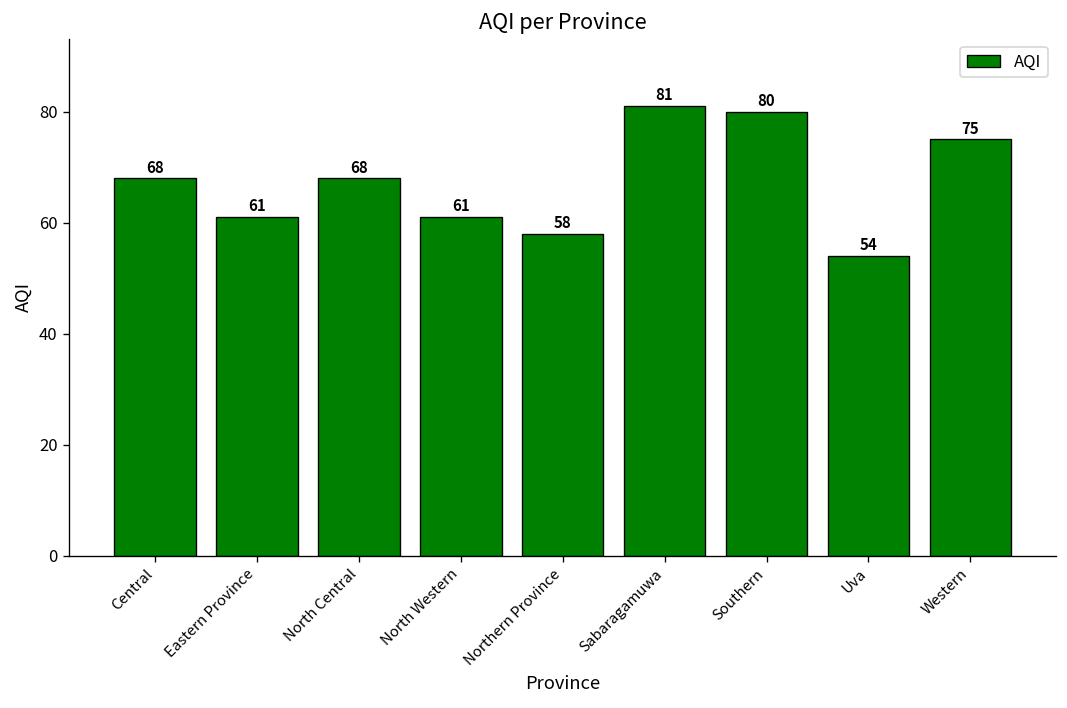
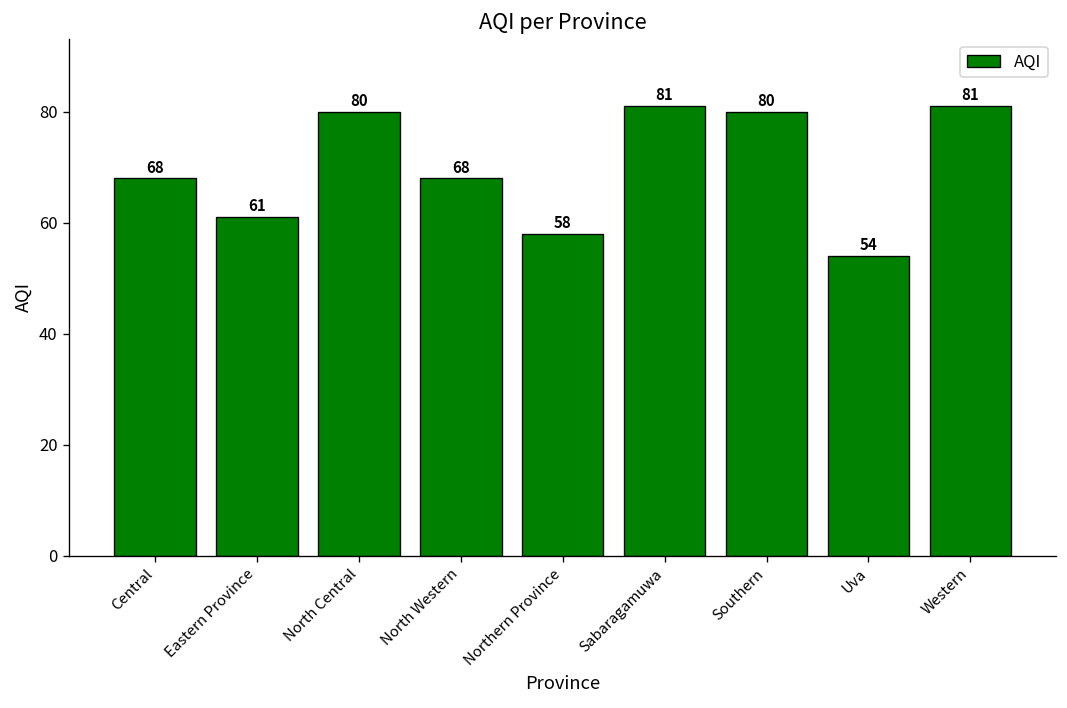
  {
    "Central": 68,
    "Eastern Province": 61,
-   "North Central": 68,
-   "North Western": 61,
+   "North Central": 80,
+   "North Western": 68,
    "Northern Province": 58,
    "Sabaragamuwa": 81,
    "Southern": 80,
    "Uva": 54,
-   "Western": 75
+   "Western": 81
  }
